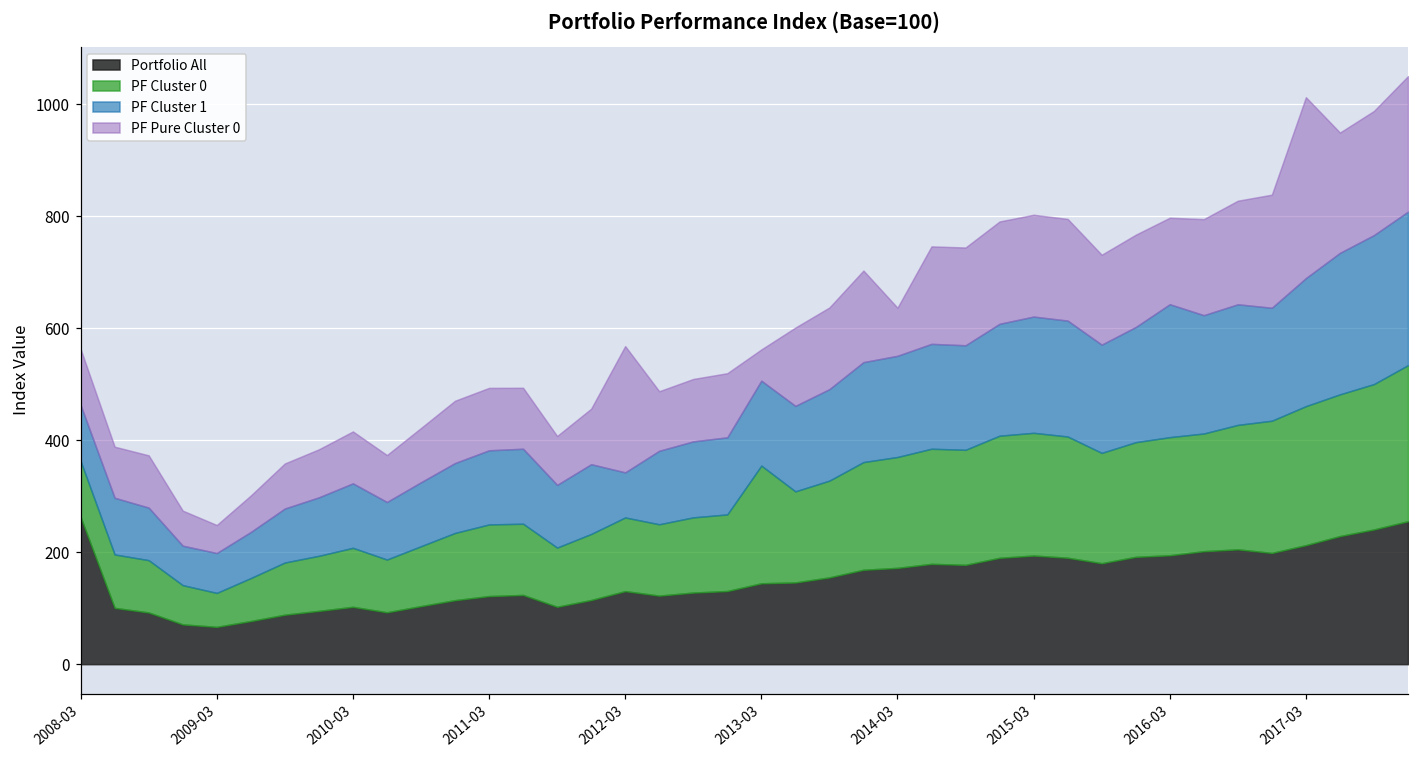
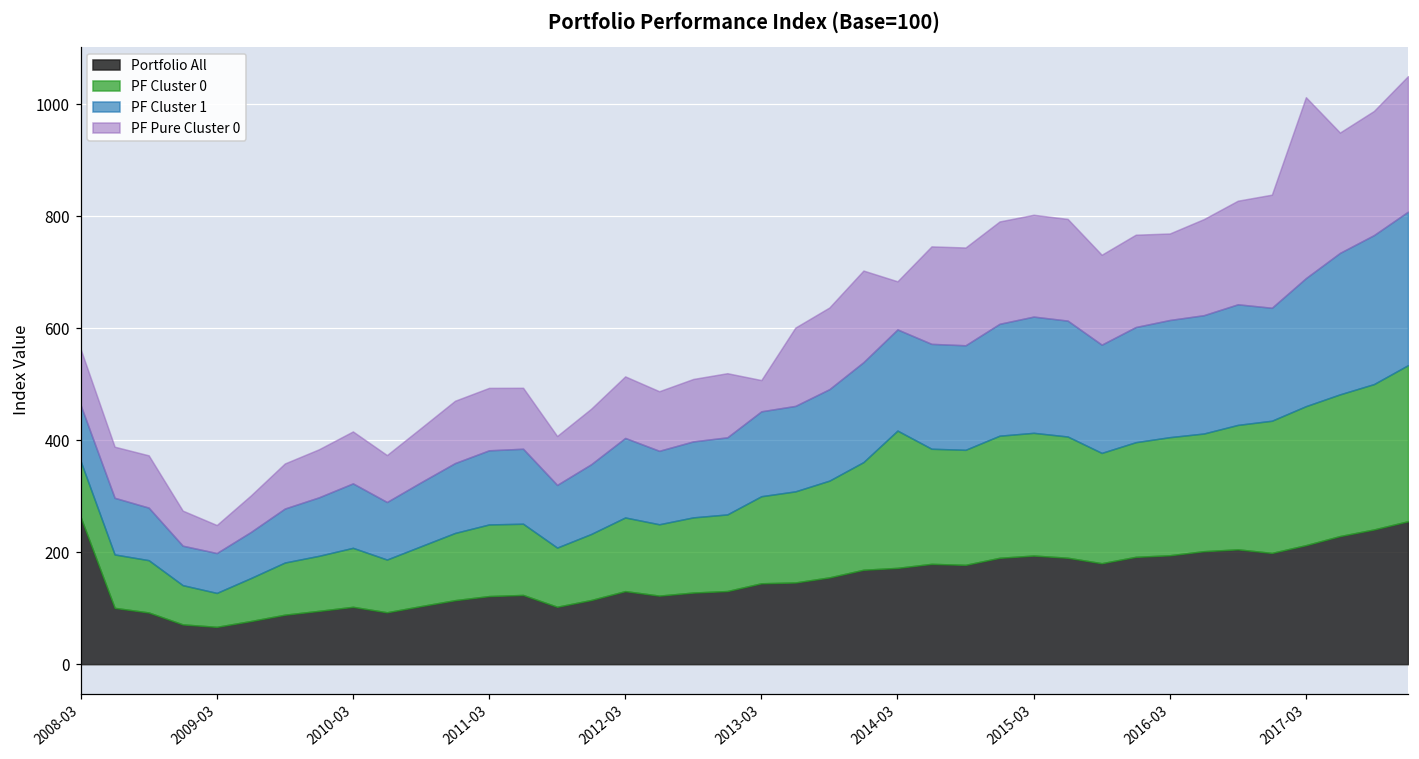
  {
    "Portfolio All": {
      "2008-03": 260,
      "2009-03": 70,
      "2010-03": 100,
      "2011-03": 120,
      "2012-03": 130,
      "2013-03": 140,
      "2014-03": 170,
      "2015-03": 190,
      "2016-03": 190,
      "2017-03": 210
    },
    "PF Cluster 0": {
      "2008-03": 100,
      "2009-03": 60,
      "2010-03": 110,
      "2011-03": 130,
      "2012-03": 130,
-     "2013-03": 210,
-     "2014-03": 200,
+     "2013-03": 160,
+     "2014-03": 250,
      "2015-03": 220,
      "2016-03": 210,
      "2017-03": 250
    },
    "PF Cluster 1": {
      "2008-03": 100,
      "2009-03": 70,
      "2010-03": 120,
      "2011-03": 130,
-     "2012-03": 80,
+     "2012-03": 140,
      "2013-03": 150,
      "2014-03": 180,
      "2015-03": 210,
-     "2016-03": 240,
+     "2016-03": 210,
      "2017-03": 230
    },
    "PF Pure Cluster 0": {
      "2008-03": 100,
      "2009-03": 50,
      "2010-03": 90,
      "2011-03": 110,
-     "2012-03": 230,
+     "2012-03": 110,
      "2013-03": 60,
      "2014-03": 90,
      "2015-03": 180,
      "2016-03": 150,
      "2017-03": 320
    }
  }
